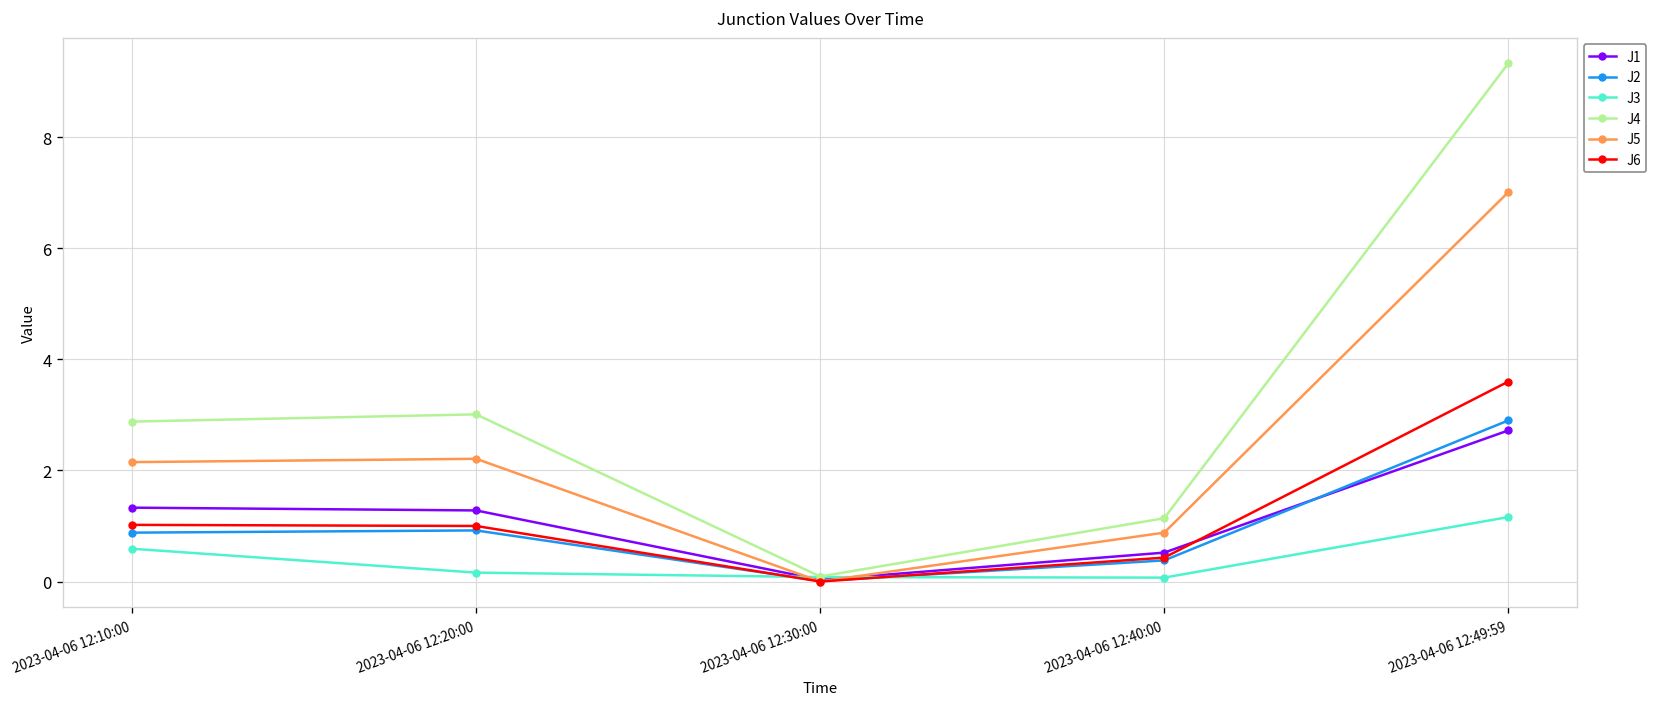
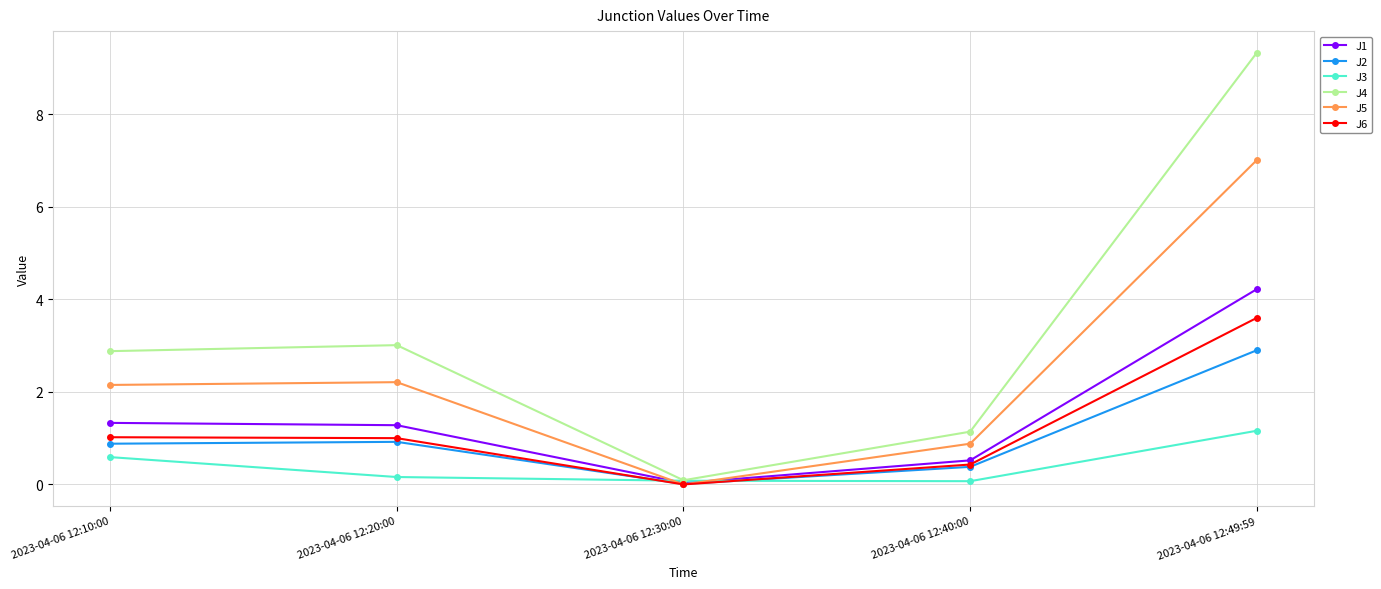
  {
    "J1": {
      "2023-04-06 12:10:00": 1.3,
      "2023-04-06 12:20:00": 1.3,
      "2023-04-06 12:40:00": 0.5,
-     "2023-04-06 12:49:59": 2.7
+     "2023-04-06 12:49:59": 4.2
    },
    "J2": {
      "2023-04-06 12:10:00": 0.9,
      "2023-04-06 12:20:00": 0.9,
      "2023-04-06 12:49:59": 2.9
    },
    "J3": {
      "2023-04-06 12:10:00": 0.6,
      "2023-04-06 12:20:00": 0.2,
      "2023-04-06 12:40:00": 0.1,
      "2023-04-06 12:49:59": 1.2
    },
    "J4": {
      "2023-04-06 12:10:00": 2.9,
      "2023-04-06 12:20:00": 3.0,
      "2023-04-06 12:40:00": 1.1,
      "2023-04-06 12:49:59": 9.3
    },
    "J5": {
      "2023-04-06 12:10:00": 2.2,
      "2023-04-06 12:20:00": 2.2,
      "2023-04-06 12:40:00": 0.9,
      "2023-04-06 12:49:59": 7.0
    },
    "J6": {
      "2023-04-06 12:10:00": 1.0,
      "2023-04-06 12:20:00": 1.0,
      "2023-04-06 12:49:59": 3.6
    }
  }
